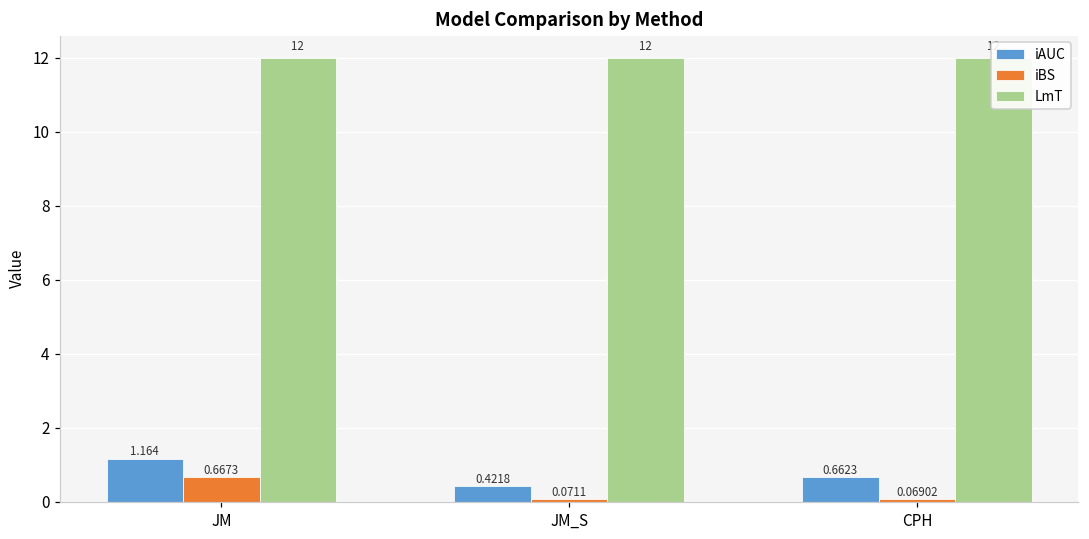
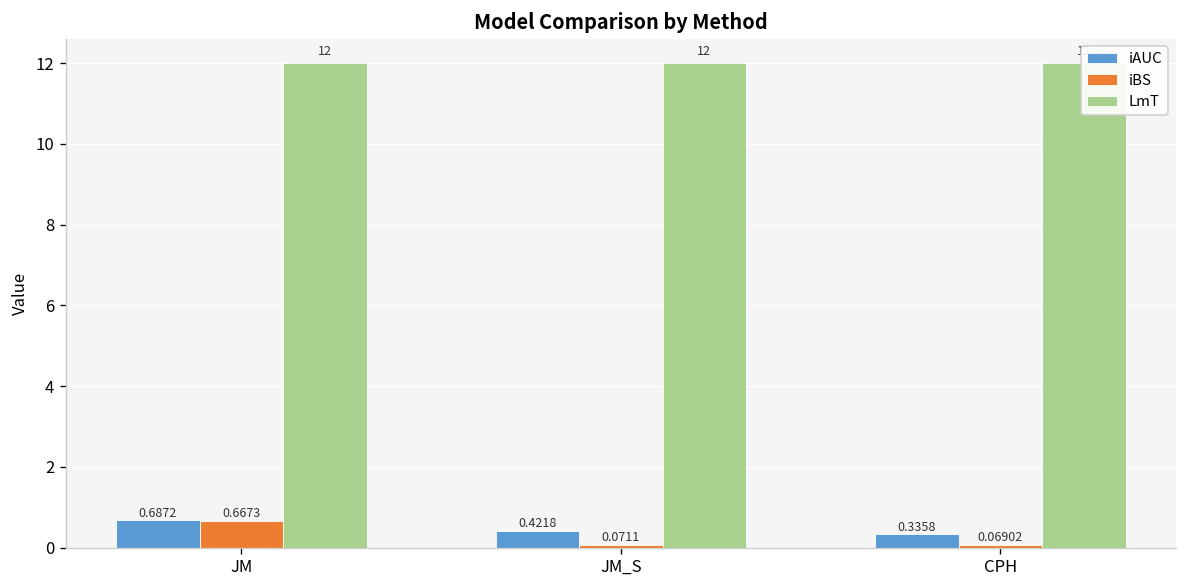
  {
    "iAUC": {
-     "JM": 1.164,
+     "JM": 0.6872,
      "JM_S": 0.4218,
-     "CPH": 0.6623
+     "CPH": 0.3358
    },
    "iBS": {
      "JM": 0.6673,
      "JM_S": 0.0711,
      "CPH": 0.06902
    },
    "LmT": {
      "JM": 12,
      "JM_S": 12
    }
  }
